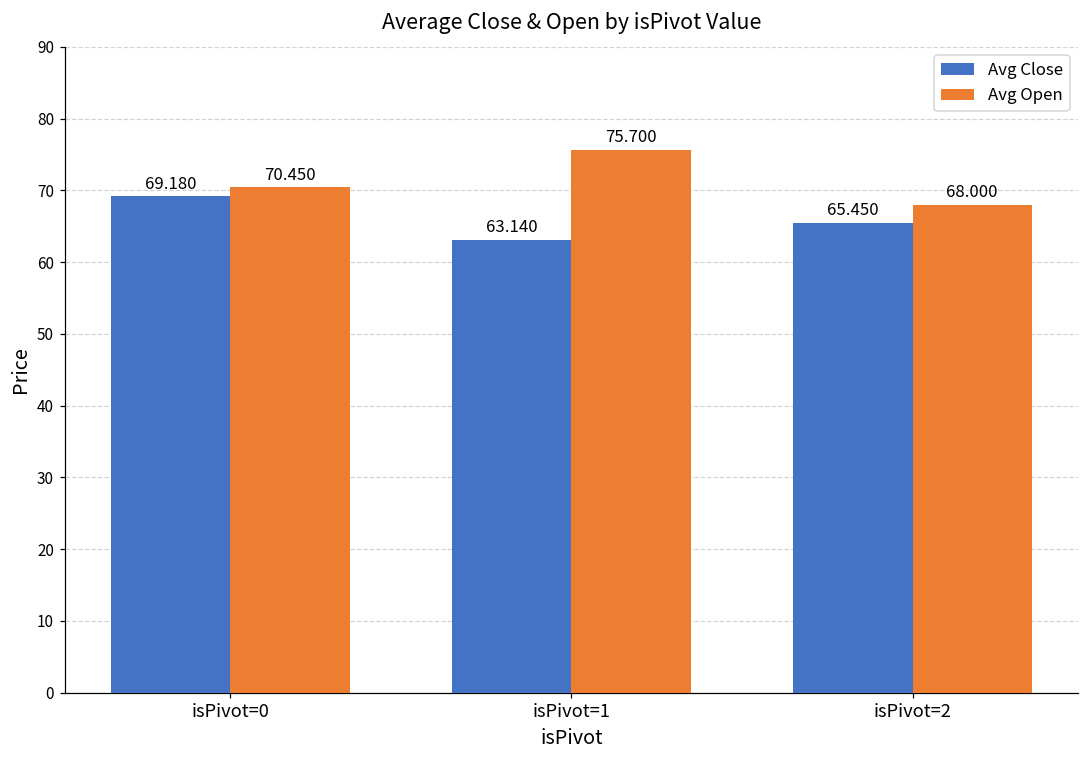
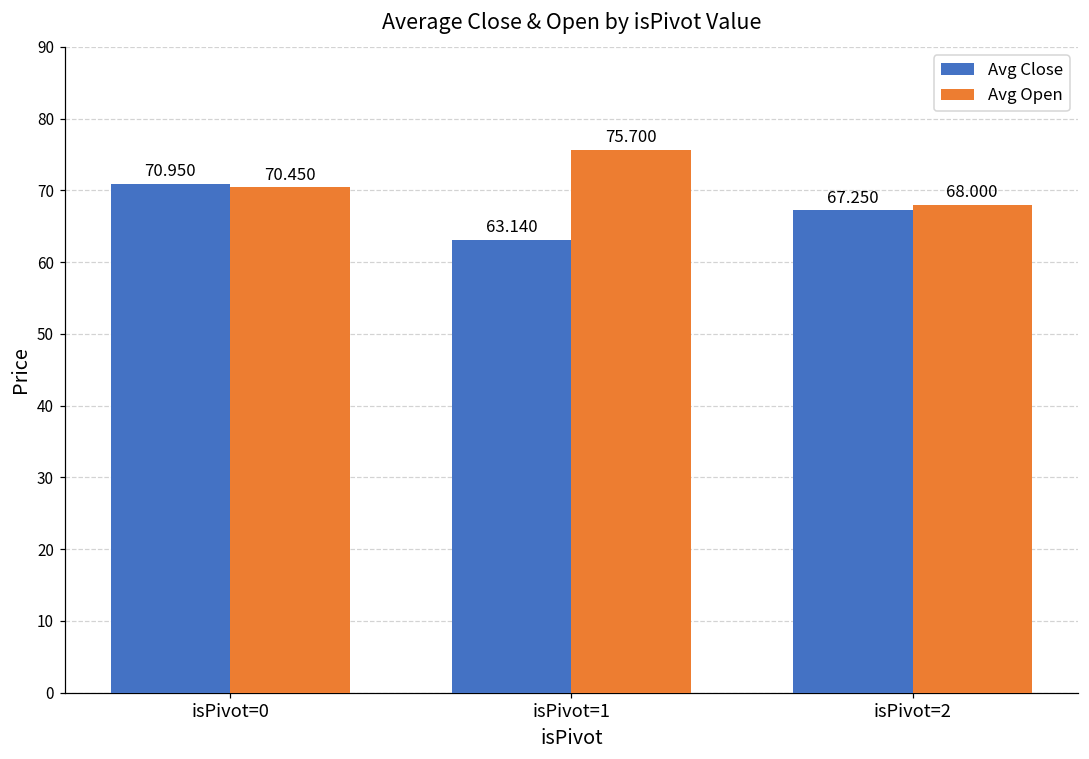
  {
    "Avg Close": {
-     "isPivot=0": 69.180,
+     "isPivot=0": 70.950,
      "isPivot=1": 63.140,
-     "isPivot=2": 65.450
+     "isPivot=2": 67.250
    },
    "Avg Open": {
      "isPivot=0": 70.450,
      "isPivot=1": 75.700,
      "isPivot=2": 68.000
    }
  }
